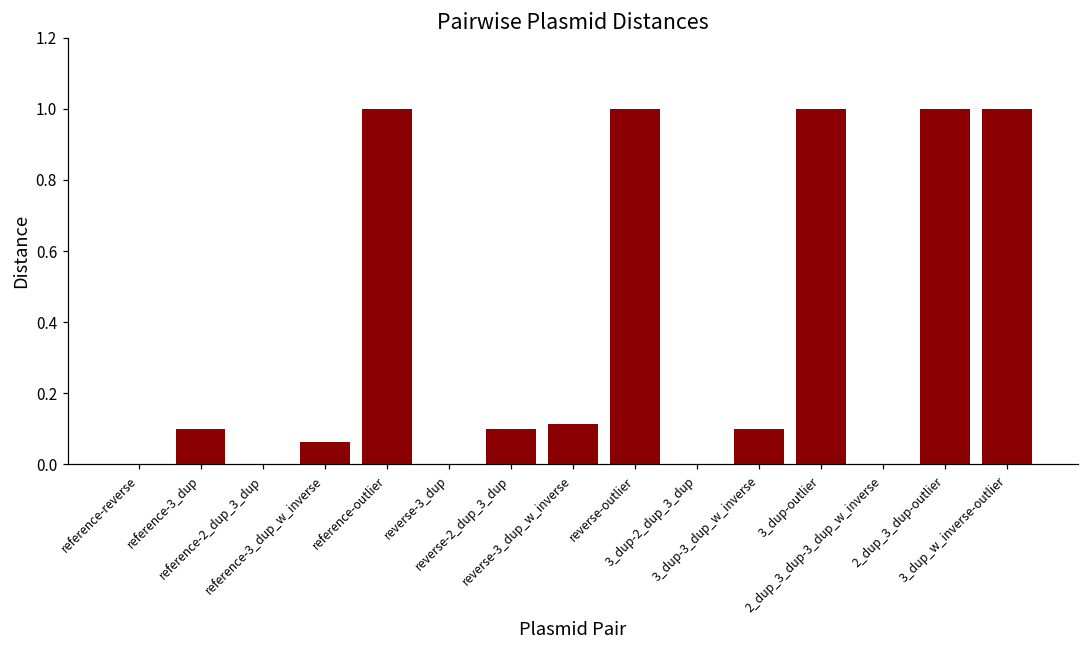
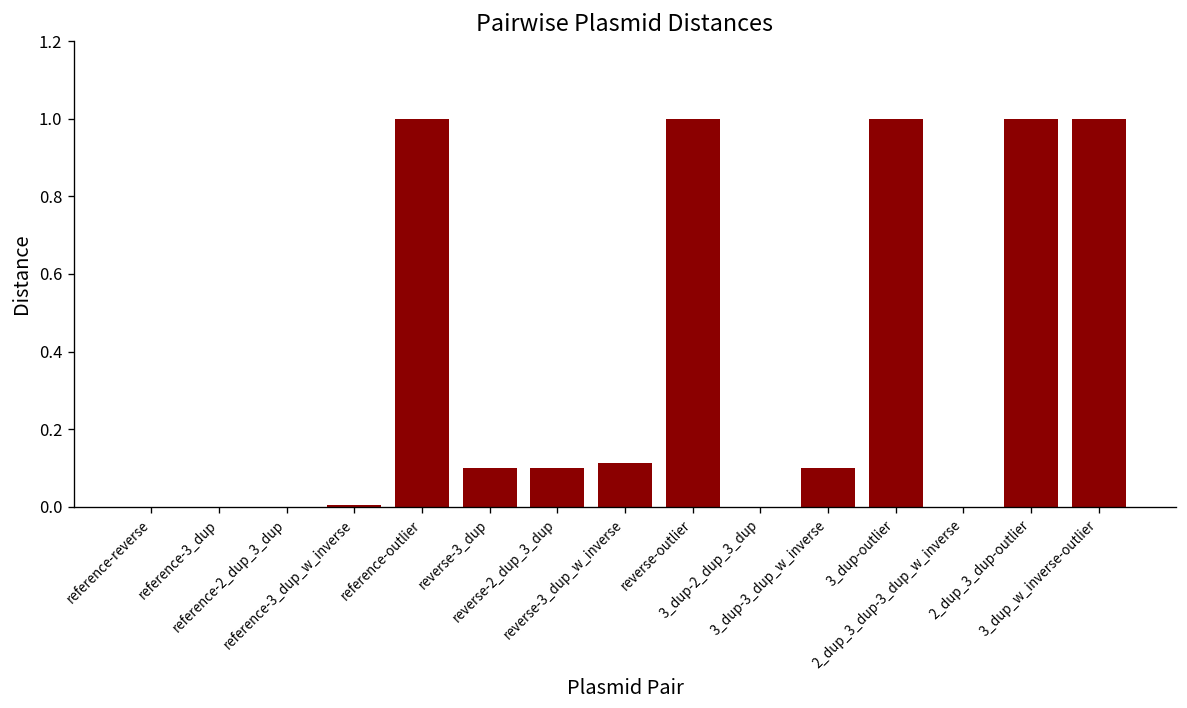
  {
    "reference-reverse": 0.00,
-   "reference-3_dup": 0.1,
+   "reference-3_dup": 0.0,
    "reference-2_dup_3_dup": 0.00,
-   "reference-3_dup_w_inverse": 0.06,
+   "reference-3_dup_w_inverse": 0.00,
    "reference-outlier": 1.00,
-   "reverse-3_dup": 0.0,
+   "reverse-3_dup": 0.1,
    "reverse-2_dup_3_dup": 0.10,
    "reverse-3_dup_w_inverse": 0.11,
    "reverse-outlier": 1.00,
    "3_dup-2_dup_3_dup": 0.00,
    "3_dup-3_dup_w_inverse": 0.10,
    "3_dup-outlier": 1.00,
    "2_dup_3_dup-3_dup_w_inverse": 0.00,
    "2_dup_3_dup-outlier": 1.00,
    "3_dup_w_inverse-outlier": 1.00
  }
